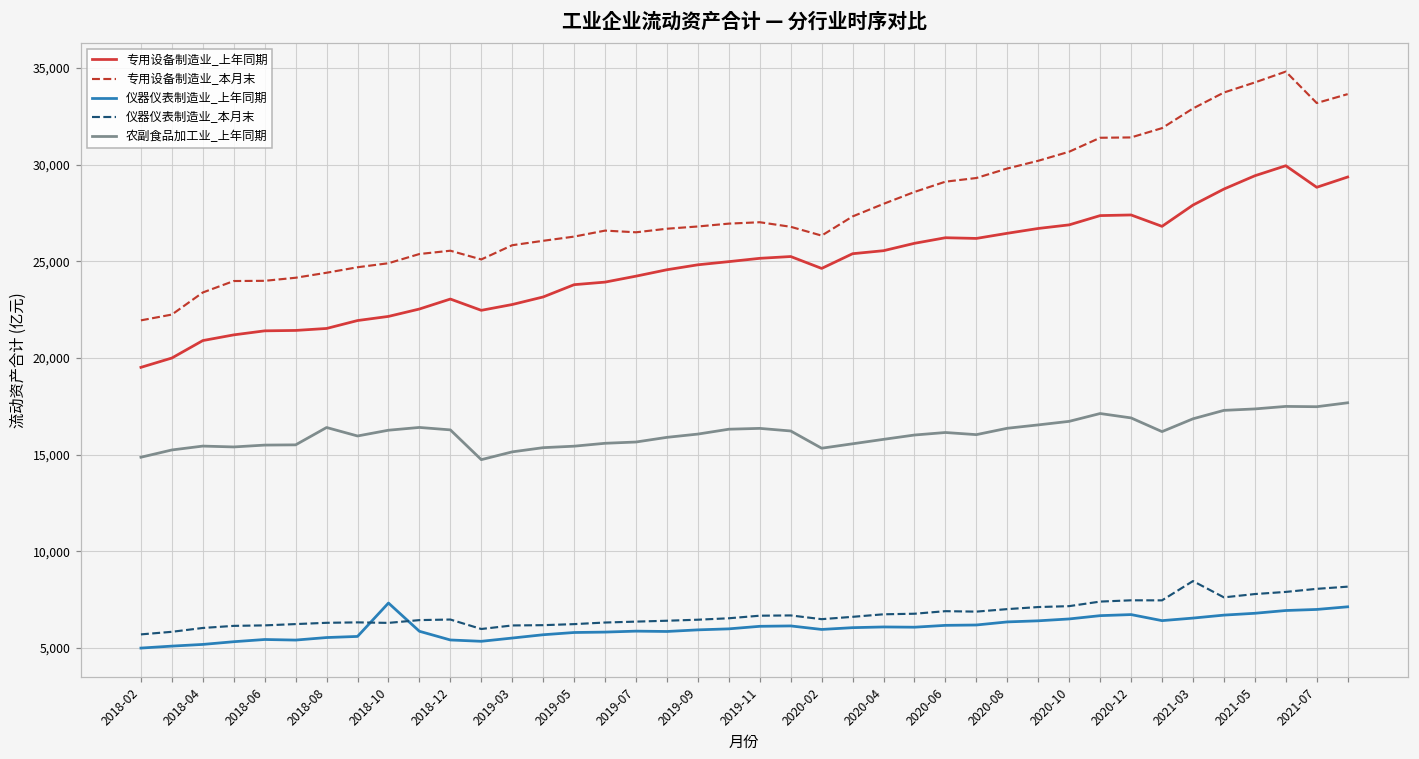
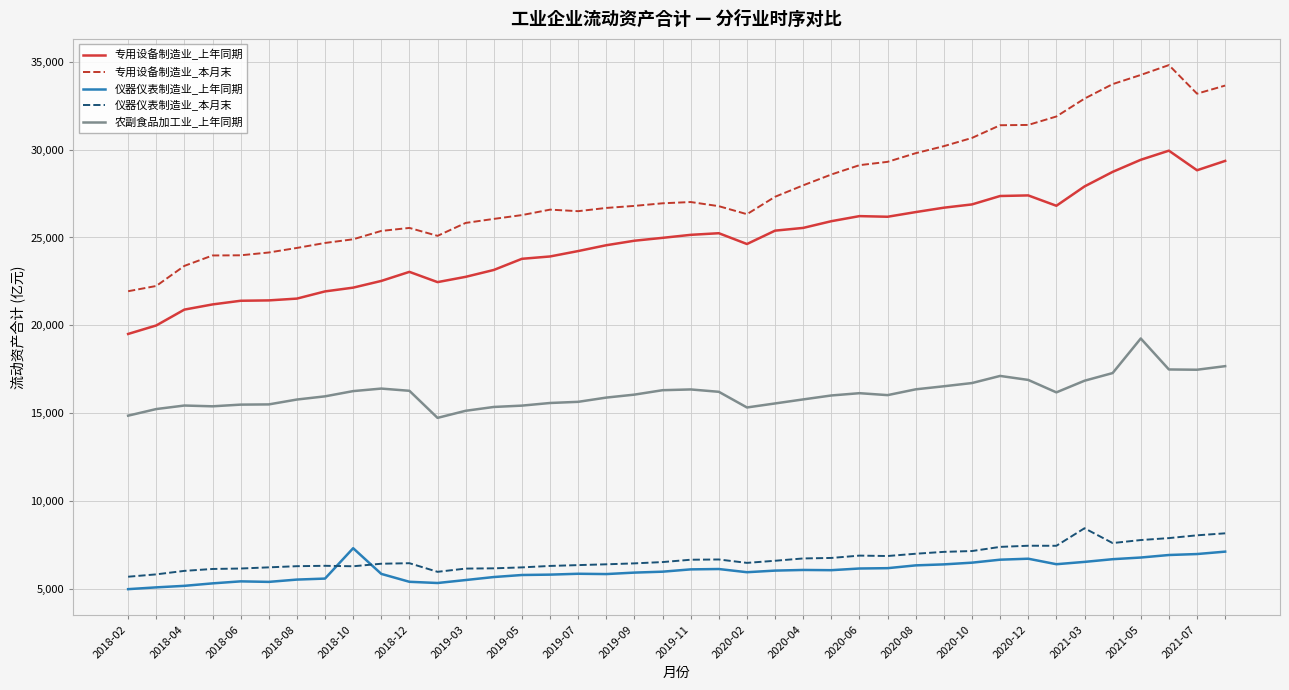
  {
    "仪器仪表制造业_上年同期": {
      "2018-02": "5,000",
      "2018-04": "5,200",
      "2018-06": "5,400",
      "2018-08": "5,500",
      "2018-10": "7,300",
      "2018-12": "5,400",
      "2019-03": "5,500",
      "2019-05": "5,800",
      "2019-07": "5,900",
      "2019-09": "5,900",
      "2019-11": "6,100",
      "2020-02": "6,000",
      "2020-04": "6,100",
      "2020-06": "6,200",
      "2020-08": "6,300",
      "2020-10": "6,500",
      "2020-12": "6,700",
      "2021-03": "6,500",
      "2021-05": "6,800",
      "2021-07": "7,000"
    },
    "仪器仪表制造业_本月末": {
      "2018-02": "5,700",
      "2018-04": "6,000",
      "2018-06": "6,200",
      "2018-08": "6,300",
      "2018-10": "6,300",
      "2018-12": "6,500",
      "2019-03": "6,200",
      "2019-05": "6,200",
      "2019-07": "6,400",
      "2019-09": "6,500",
      "2019-11": "6,700",
      "2020-02": "6,500",
      "2020-04": "6,700",
      "2020-06": "6,900",
      "2020-08": "7,000",
      "2020-10": "7,200",
      "2020-12": "7,500",
      "2021-03": "8,500",
      "2021-05": "7,800",
      "2021-07": "8,100"
    },
    "农副食品加工业_上年同期": {
      "2018-02": "14,900",
      "2018-04": "15,400",
      "2018-06": "15,500",
-     "2018-08": "16,400",
+     "2018-08": "15,800",
      "2018-10": "16,300",
      "2018-12": "16,300",
      "2019-03": "15,100",
      "2019-05": "15,400",
      "2019-07": "15,600",
      "2019-09": "16,100",
      "2019-11": "16,400",
      "2020-02": "15,300",
      "2020-04": "15,800",
      "2020-06": "16,100",
      "2020-08": "16,400",
      "2020-10": "16,700",
      "2020-12": "16,900",
      "2021-03": "16,800",
-     "2021-05": "17,400",
+     "2021-05": "19,300",
      "2021-07": "17,500"
    }
  }
